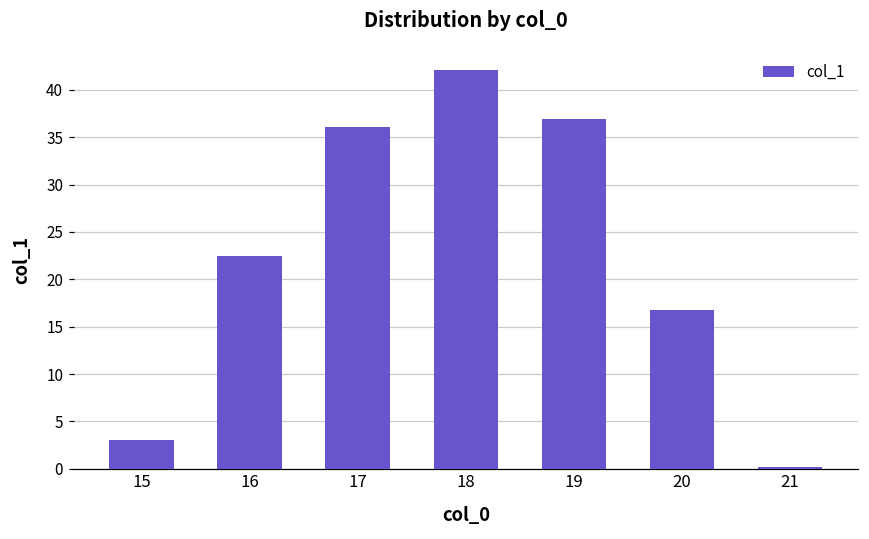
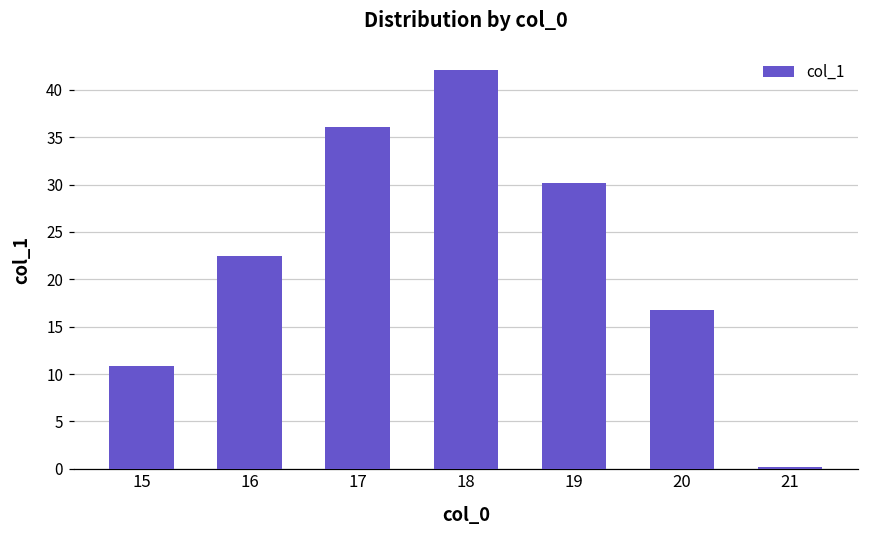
  {
-   "15": 3,
+   "15": 11,
    "16": 22,
    "17": 36,
    "18": 42,
-   "19": 37,
+   "19": 30,
    "20": 17
  }
